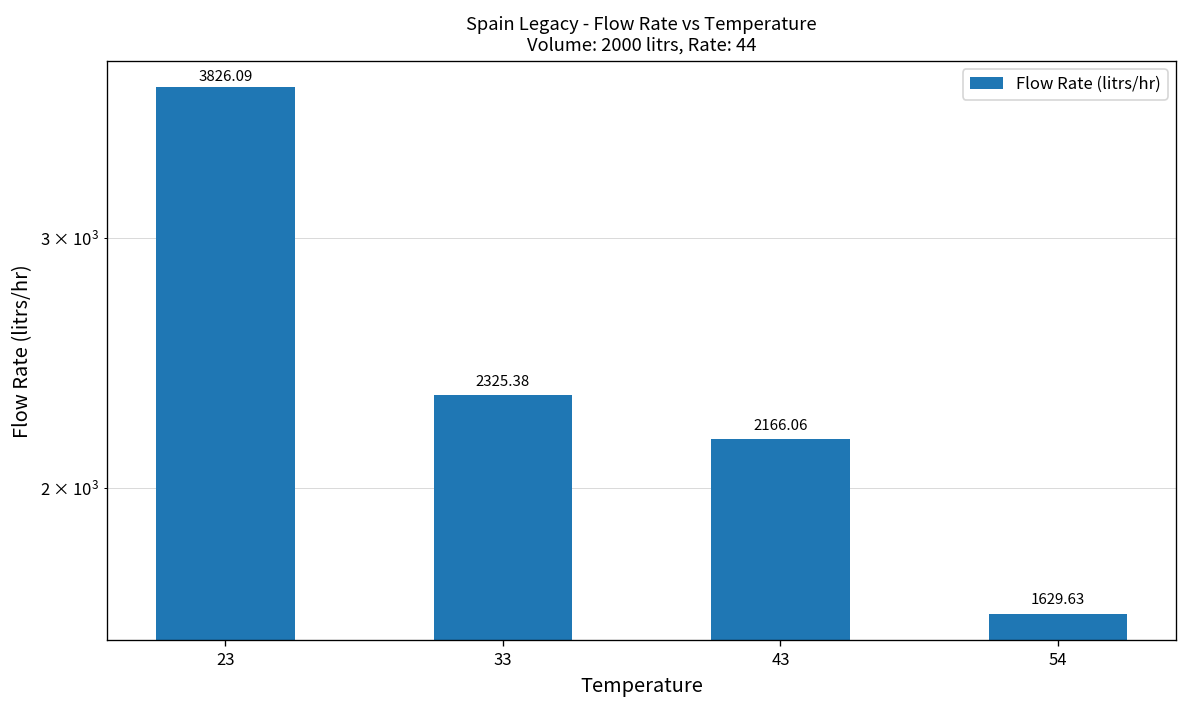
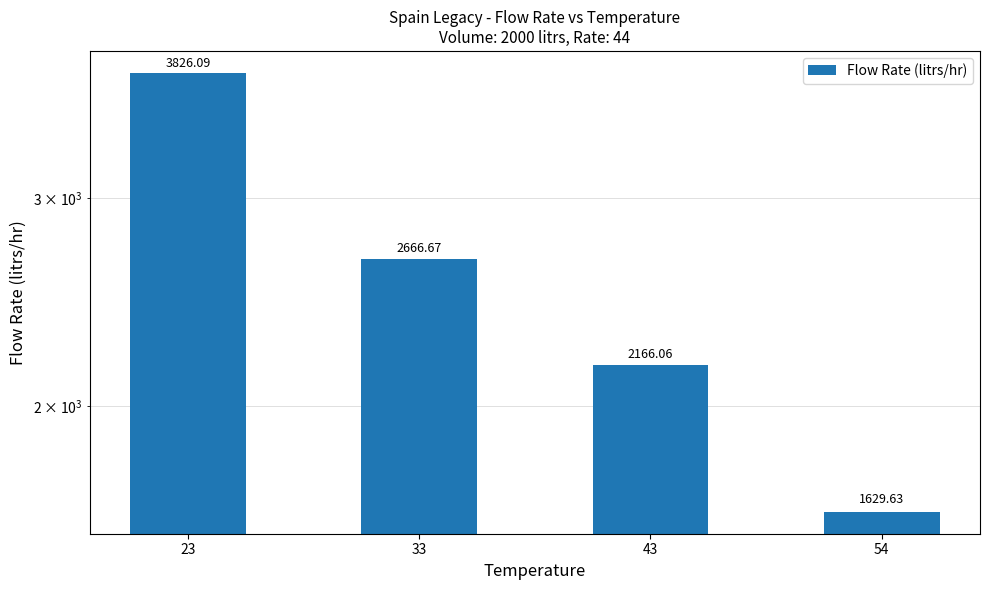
  {
    "23": 3826.09,
-   "33": 2325.38,
+   "33": 2666.67,
    "43": 2166.06,
    "54": 1629.63
  }
